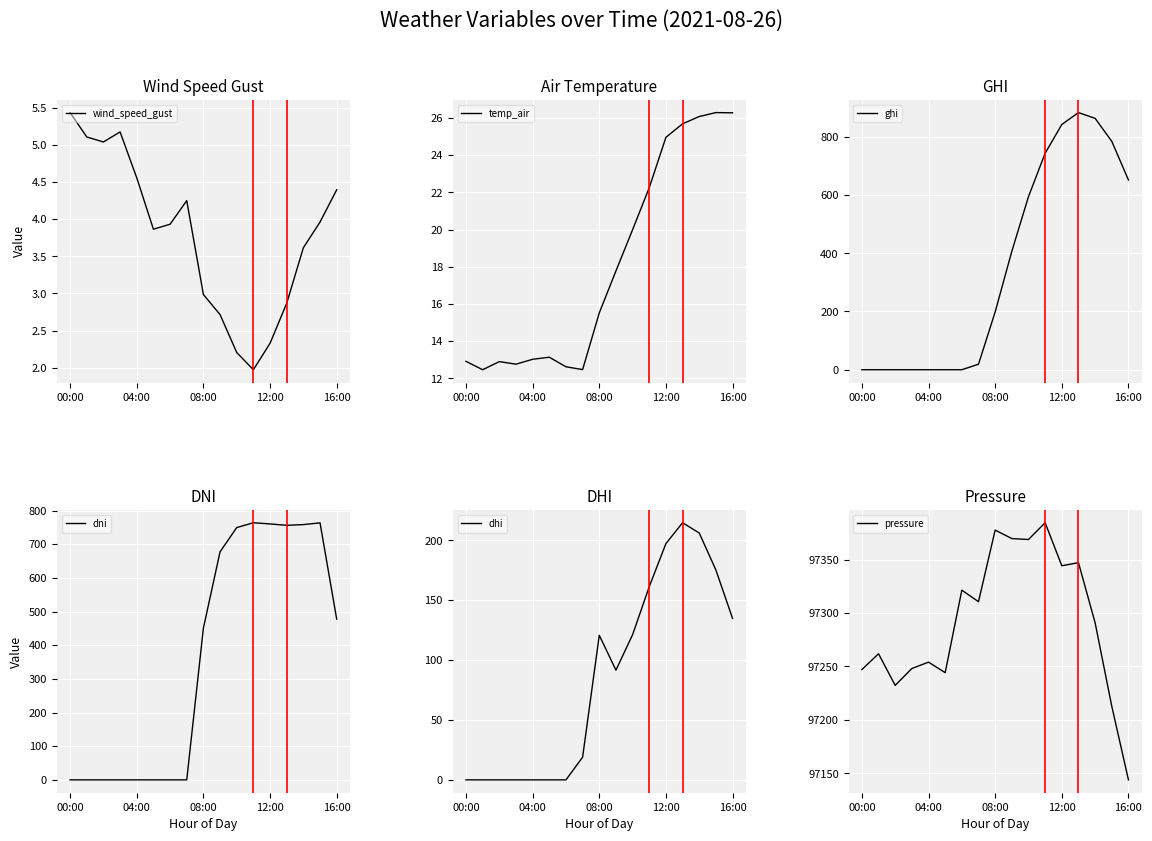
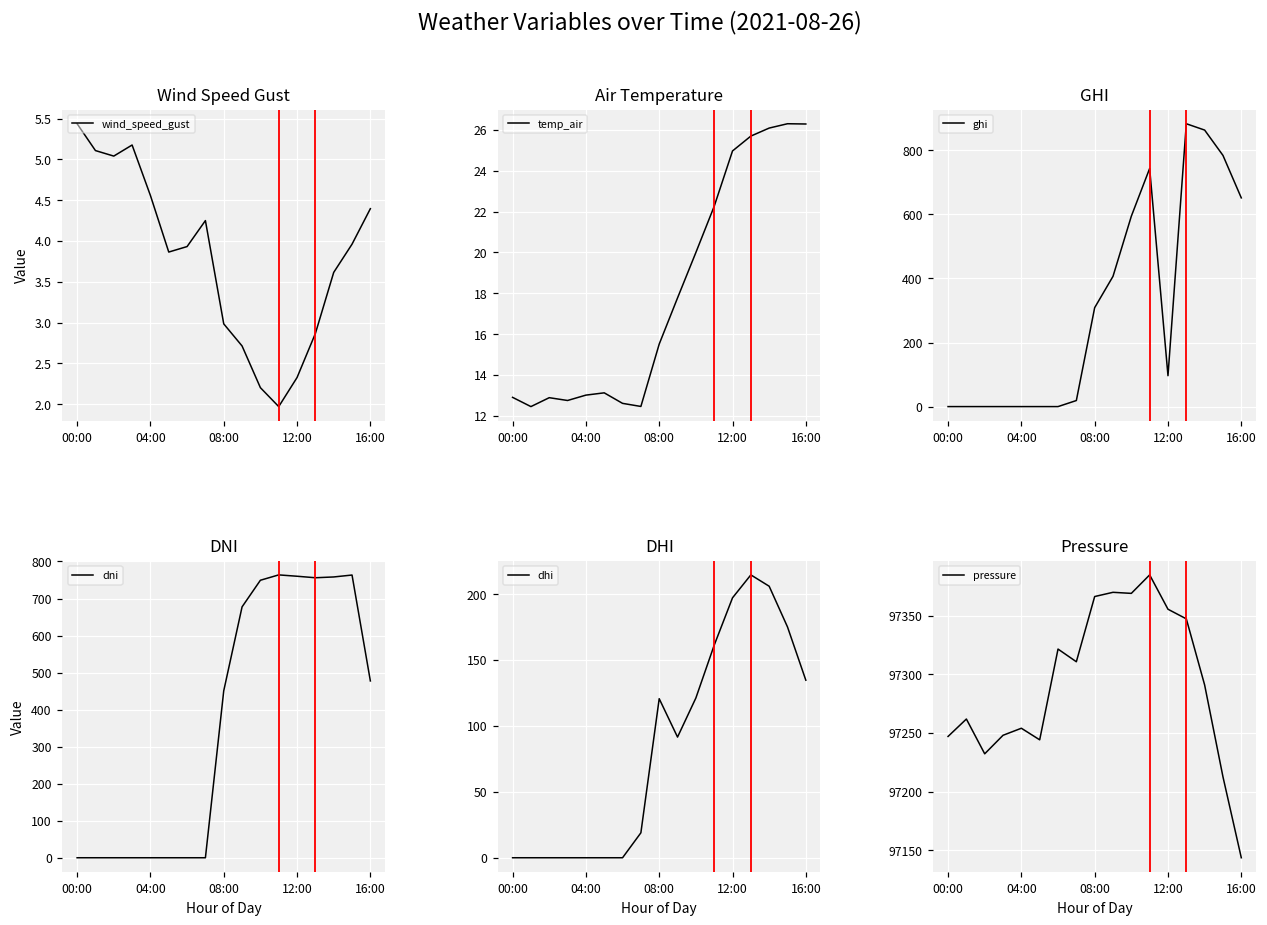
  {
    "Wind Speed Gust": {
      "04:00": 4.6,
      "08:00": 3.0,
      "12:00": 2.3,
      "16:00": 4.4
    },
    "Air Temperature": {
      "00:00": 12.9,
      "04:00": 13.0,
      "08:00": 15.5,
      "12:00": 25.0,
      "16:00": 26.3
    },
    "GHI": {
      "00:00": 0,
      "04:00": 0,
-     "08:00": 200,
-     "12:00": 840,
+     "08:00": 310,
+     "12:00": 100,
      "16:00": 650
    },
    "DNI": {
      "00:00": 0,
      "04:00": 0,
      "08:00": 450,
      "12:00": 760,
      "16:00": 480
    },
    "DHI": {
      "00:00": 0,
      "04:00": 0,
      "08:00": 121,
      "12:00": 197,
      "16:00": 135
    },
    "Pressure": {
      "00:00": 97247,
      "04:00": 97254,
-     "08:00": 97378,
-     "12:00": 97344,
+     "08:00": 97366,
+     "12:00": 97355,
      "16:00": 97144
    }
  }
